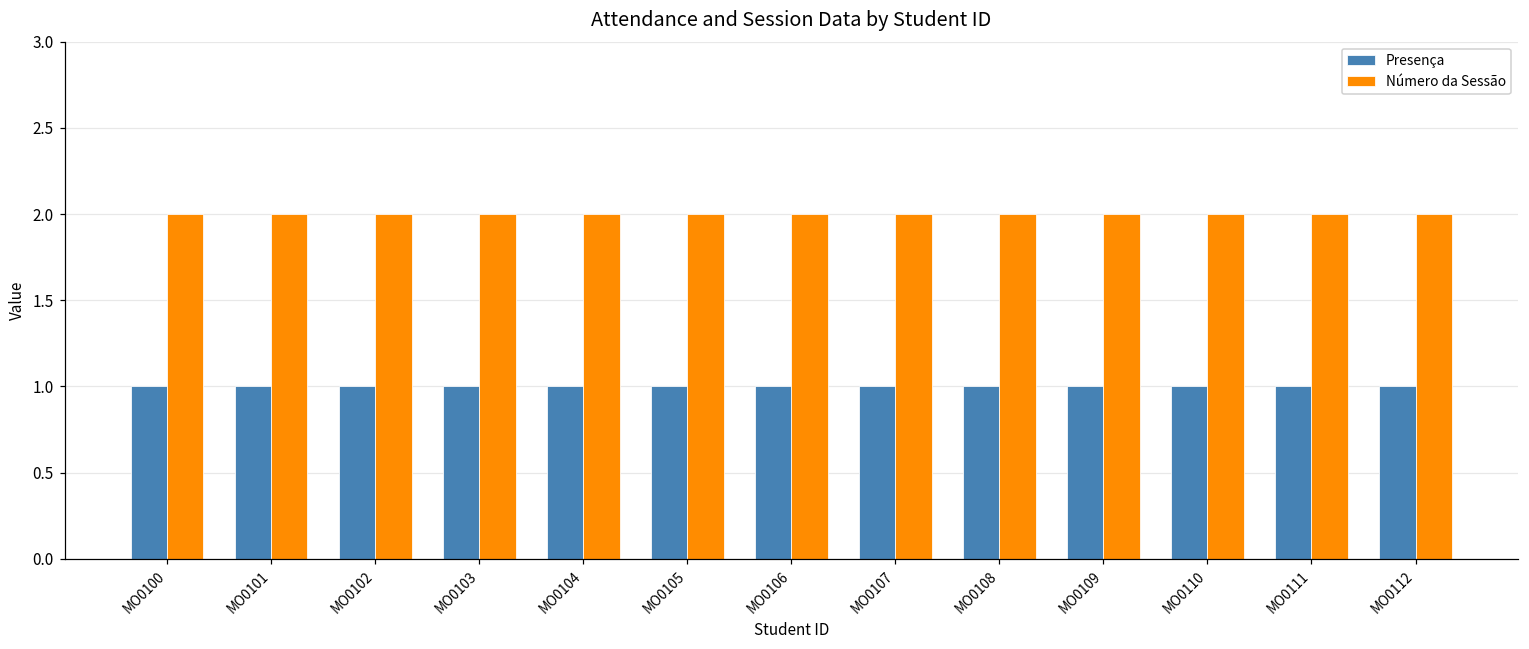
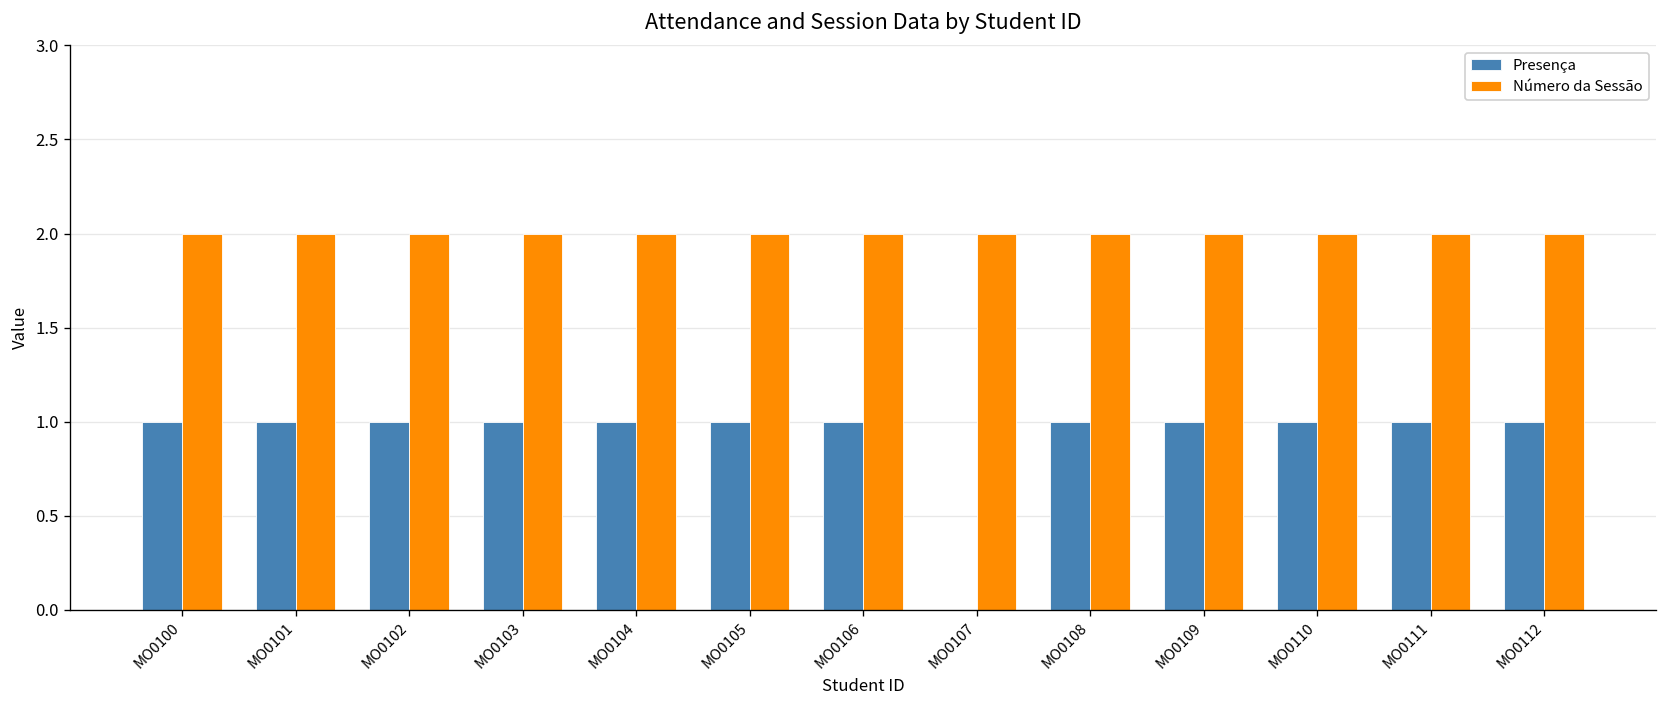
  {
    "Presença": {
      "MO0100": 1,
      "MO0101": 1,
      "MO0102": 1,
      "MO0103": 1,
      "MO0104": 1,
      "MO0105": 1,
      "MO0106": 1,
-     "MO0107": 1,
+     "MO0107": 0,
      "MO0108": 1,
      "MO0109": 1,
      "MO0110": 1,
      "MO0111": 1,
      "MO0112": 1
    },
    "Número da Sessão": {
      "MO0100": 2,
      "MO0101": 2,
      "MO0102": 2,
      "MO0103": 2,
      "MO0104": 2,
      "MO0105": 2,
      "MO0106": 2,
      "MO0107": 2,
      "MO0108": 2,
      "MO0109": 2,
      "MO0110": 2,
      "MO0111": 2,
      "MO0112": 2
    }
  }
